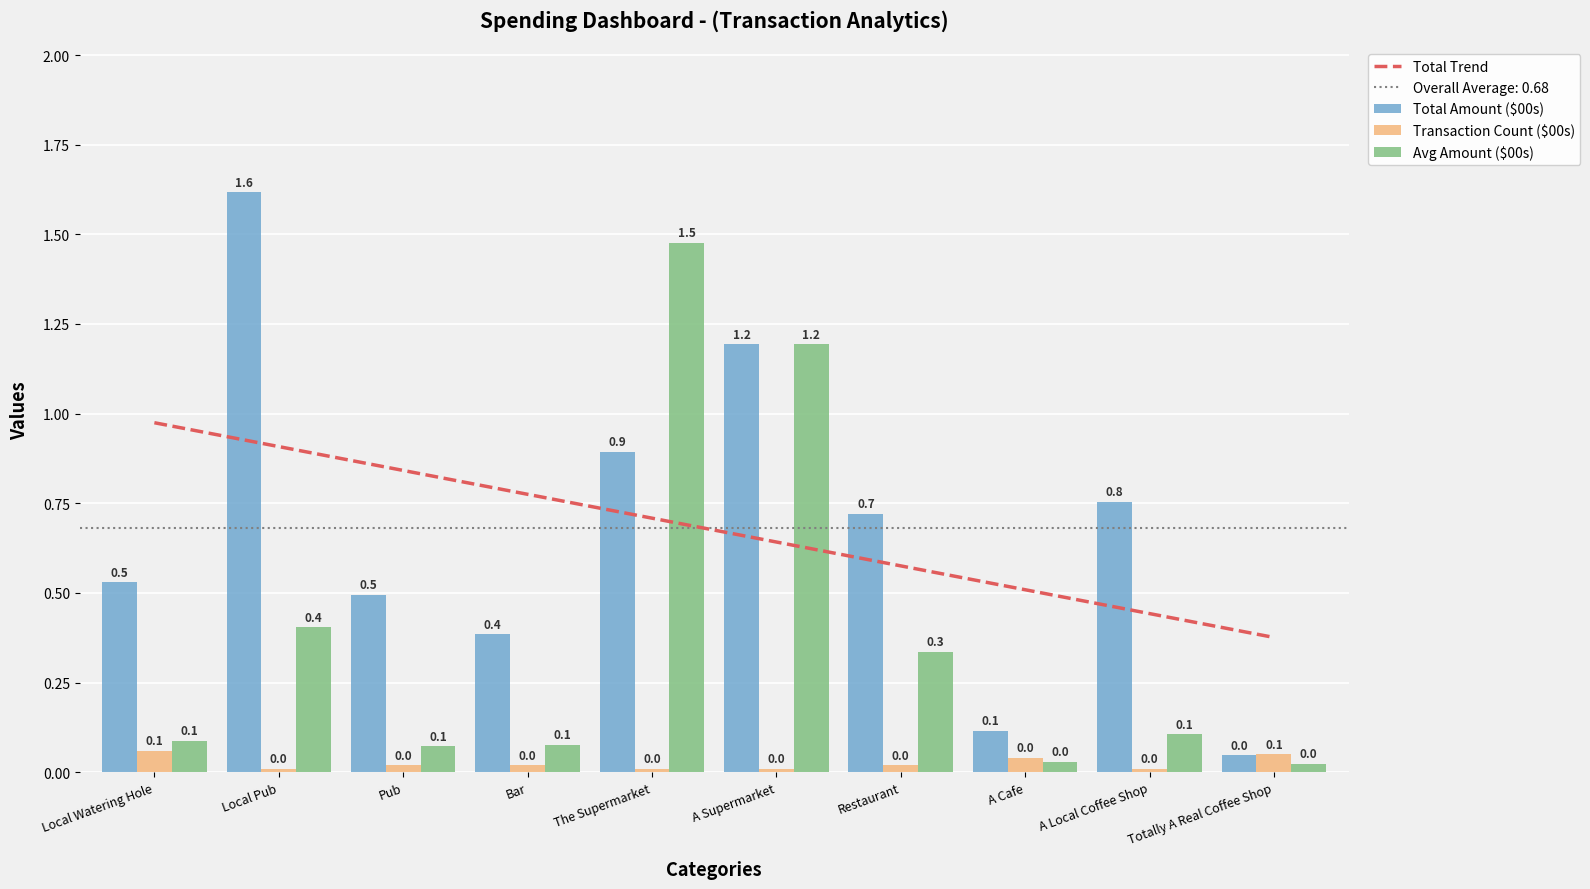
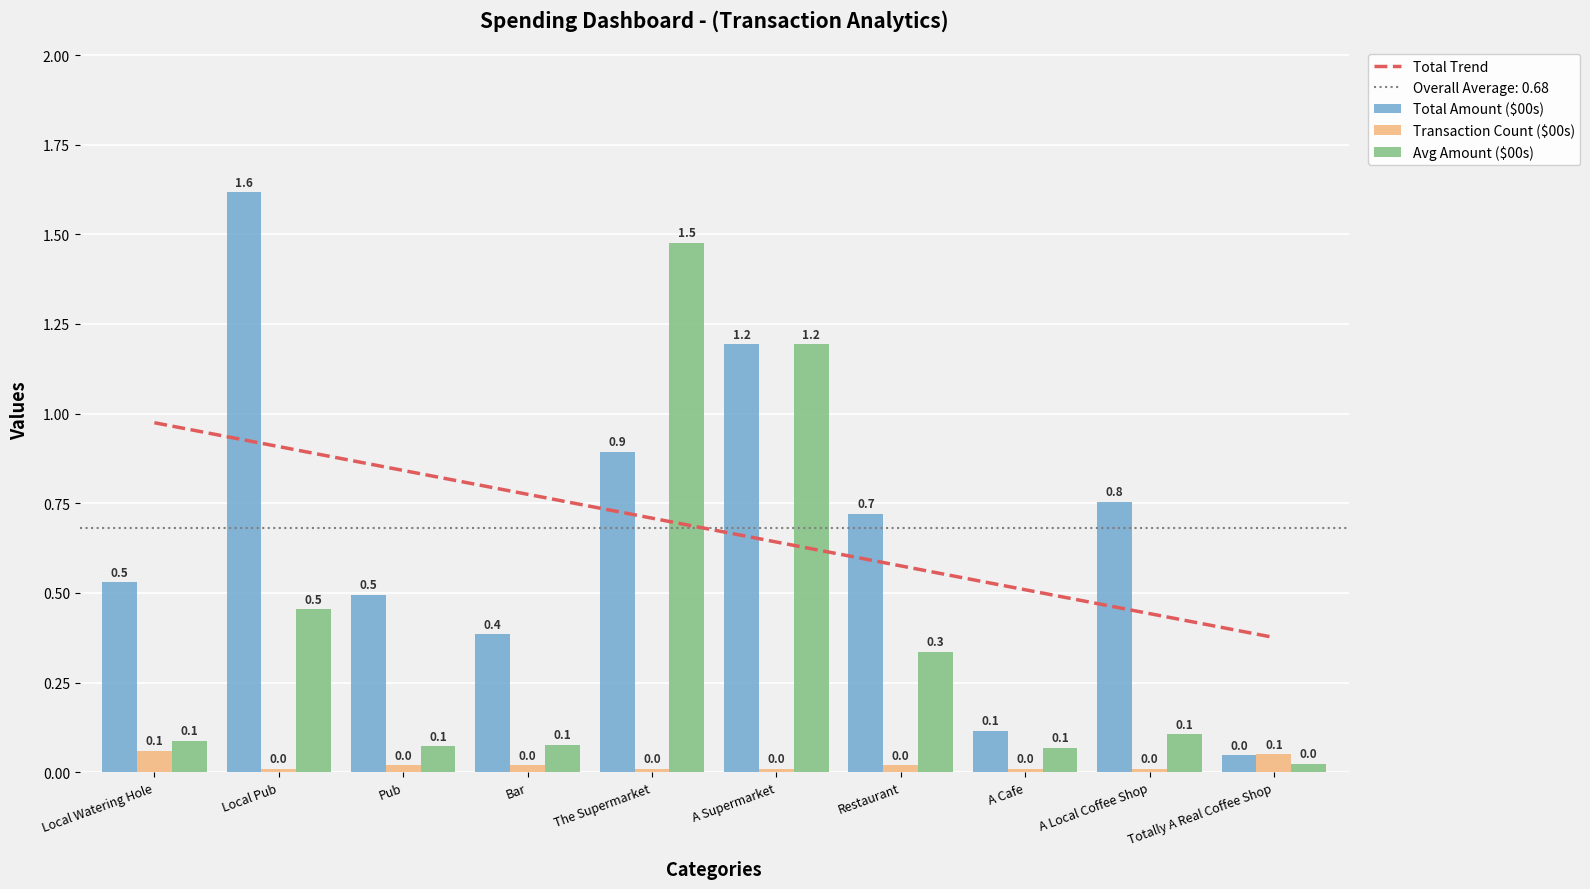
  {
    "Total Amount ($00s)": {
      "Local Watering Hole": 0.5,
      "Local Pub": 1.6,
      "Pub": 0.5,
      "Bar": 0.4,
      "The Supermarket": 0.9,
      "A Supermarket": 1.2,
      "Restaurant": 0.7,
      "A Cafe": 0.1,
      "A Local Coffee Shop": 0.8,
      "Totally A Real Coffee Shop": 0.0
    },
    "Total Trend": {
      "Local Watering Hole": 0.97,
      "Local Pub": 0.91,
      "Pub": 0.84,
      "Bar": 0.78,
      "The Supermarket": 0.71,
      "A Supermarket": 0.64,
      "Restaurant": 0.58,
      "A Cafe": 0.51,
      "A Local Coffee Shop": 0.44,
      "Totally A Real Coffee Shop": 0.38
    },
    "Transaction Count ($00s)": {
-     "A Cafe": 0.04
+     "A Cafe": 0.01
    },
    "Avg Amount ($00s)": {
      "Local Watering Hole": 0.1,
-     "Local Pub": 0.4,
+     "Local Pub": 0.5,
      "Pub": 0.1,
      "Bar": 0.1,
      "The Supermarket": 1.5,
      "A Supermarket": 1.2,
      "Restaurant": 0.3,
-     "A Cafe": 0.0,
+     "A Cafe": 0.1,
      "A Local Coffee Shop": 0.1,
      "Totally A Real Coffee Shop": 0.0
    }
  }
